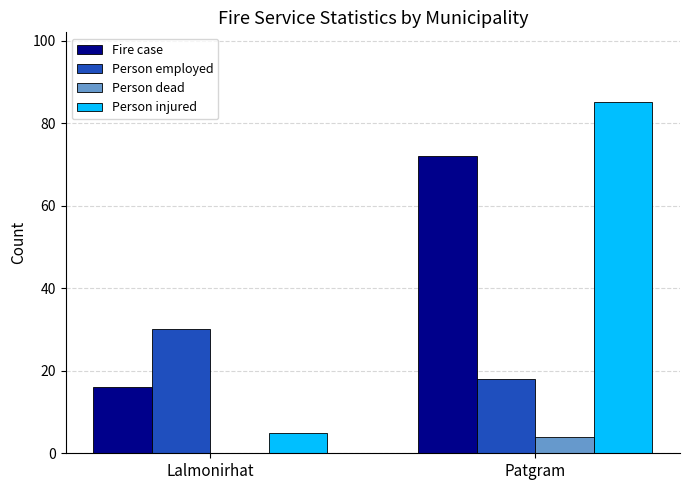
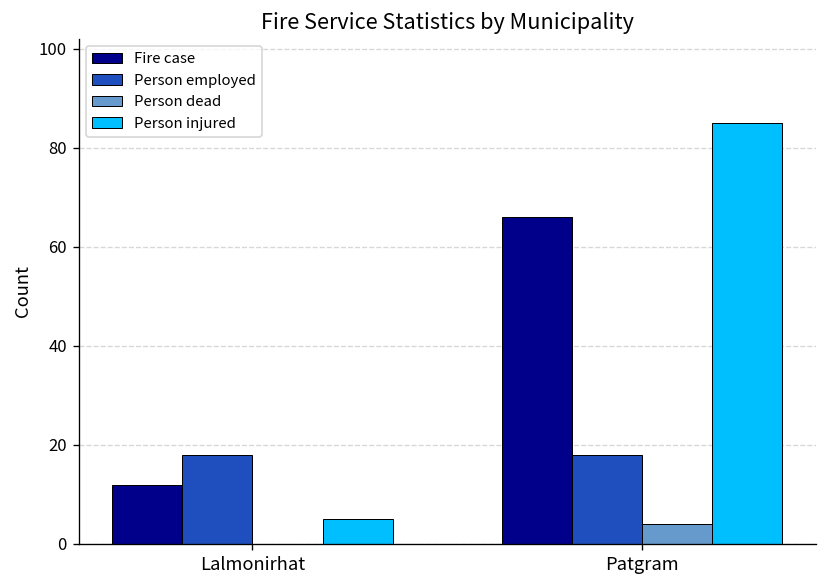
  {
    "Fire case": {
-     "Lalmonirhat": 16,
-     "Patgram": 72
+     "Lalmonirhat": 12,
+     "Patgram": 66
    },
    "Person employed": {
-     "Lalmonirhat": 30,
+     "Lalmonirhat": 18,
      "Patgram": 18
    },
    "Person dead": {
      "Lalmonirhat": 0,
      "Patgram": 4
    },
    "Person injured": {
      "Lalmonirhat": 5,
      "Patgram": 85
    }
  }
